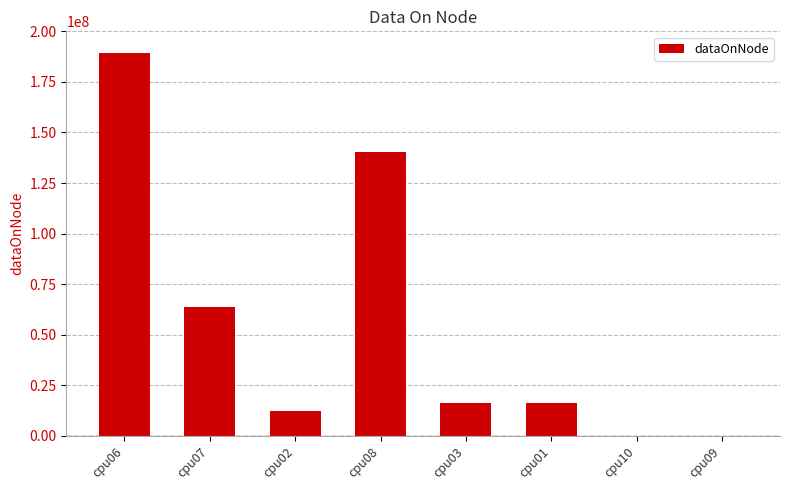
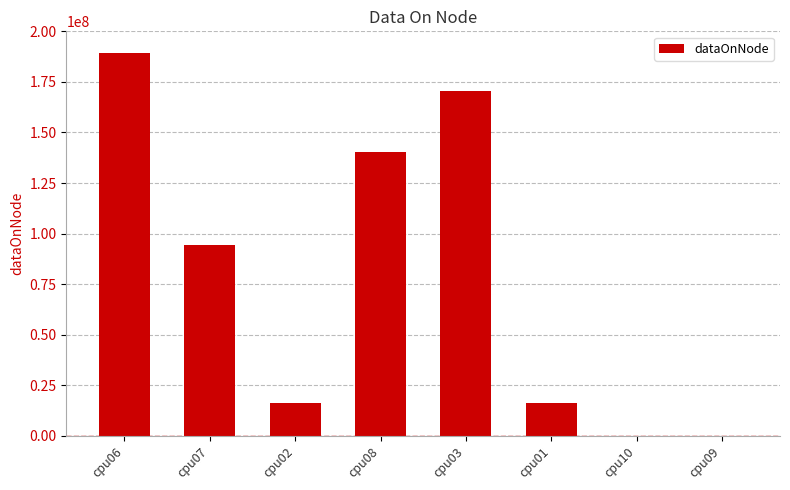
  {
    "cpu06": 189000000,
-   "cpu07": 64000000,
-   "cpu02": 12000000,
+   "cpu07": 95000000,
+   "cpu02": 16000000,
    "cpu08": 140000000,
-   "cpu03": 16000000,
+   "cpu03": 170000000,
    "cpu01": 16000000
  }
